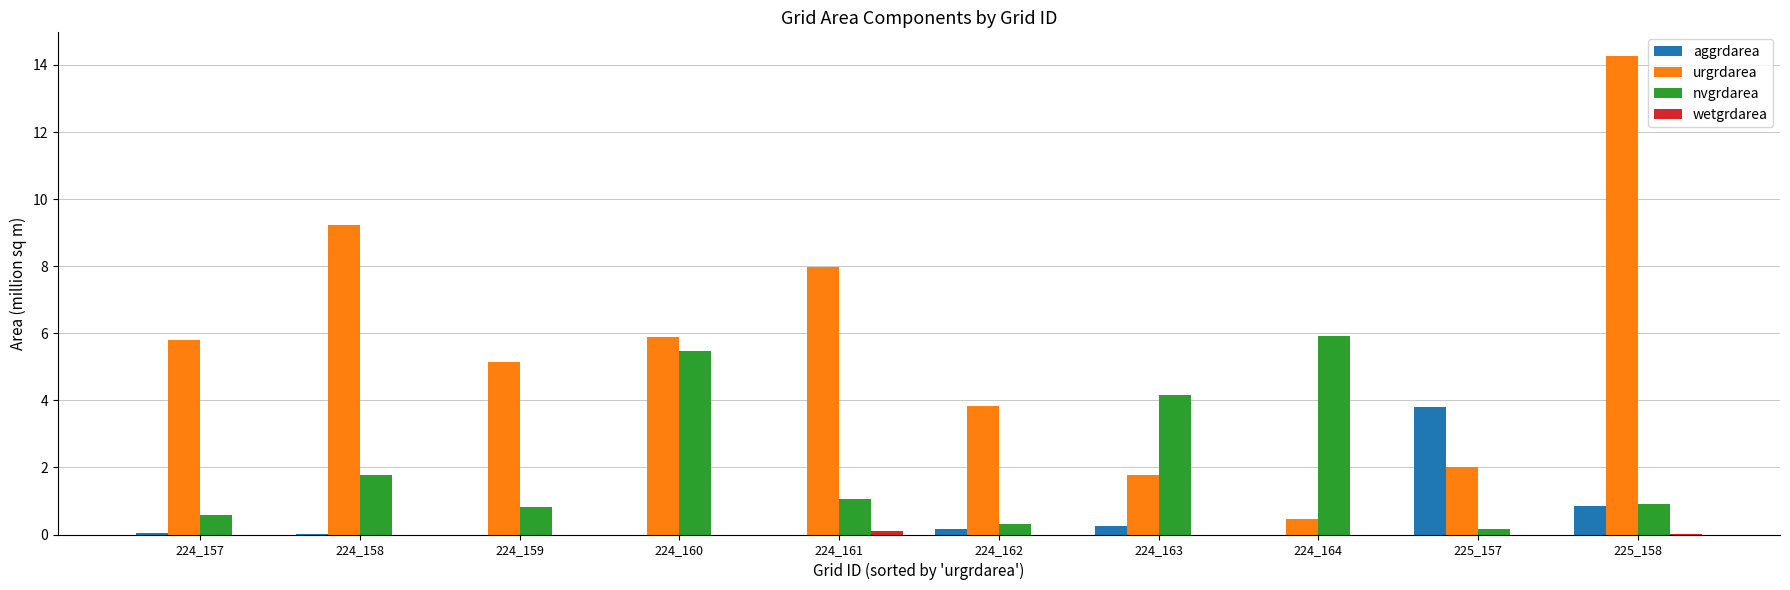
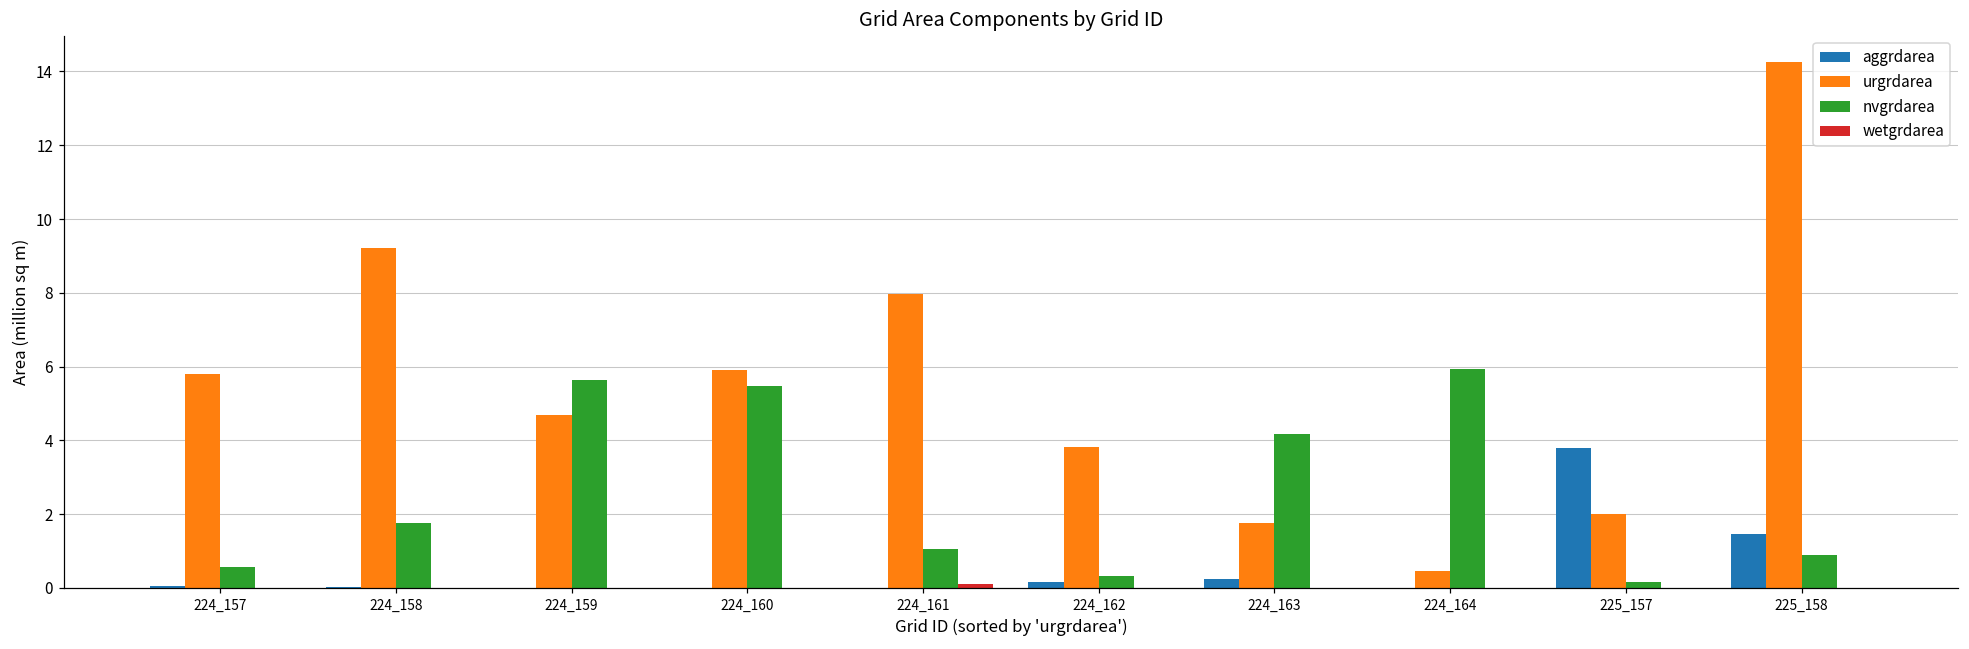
  {
    "aggrdarea": {
      "224_159": 0.0,
      "224_160": 0.0,
      "224_161": 0.0,
      "224_162": 0.2,
      "224_163": 0.3,
      "224_164": 0.0,
      "225_157": 3.8,
-     "225_158": 0.8
+     "225_158": 1.5
    },
    "urgrdarea": {
      "224_157": 5.8,
      "224_158": 9.2,
-     "224_159": 5.1,
+     "224_159": 4.7,
      "224_160": 5.9,
      "224_161": 8.0,
      "224_162": 3.8,
      "224_163": 1.8,
      "224_164": 0.4,
      "225_157": 2.0,
      "225_158": 14.3
    },
    "nvgrdarea": {
      "224_157": 0.6,
      "224_158": 1.8,
-     "224_159": 0.8,
+     "224_159": 5.6,
      "224_160": 5.5,
      "224_161": 1.1,
      "224_162": 0.3,
      "224_163": 4.2,
      "224_164": 5.9,
      "225_157": 0.2,
      "225_158": 0.9
    },
    "wetgrdarea": {
      "224_157": 0.0,
      "224_158": 0.0,
      "224_159": 0.0,
      "224_160": 0.0,
      "224_161": 0.1,
      "224_162": 0.0,
      "224_163": 0.0,
      "224_164": 0.0,
      "225_157": 0.0
    }
  }
